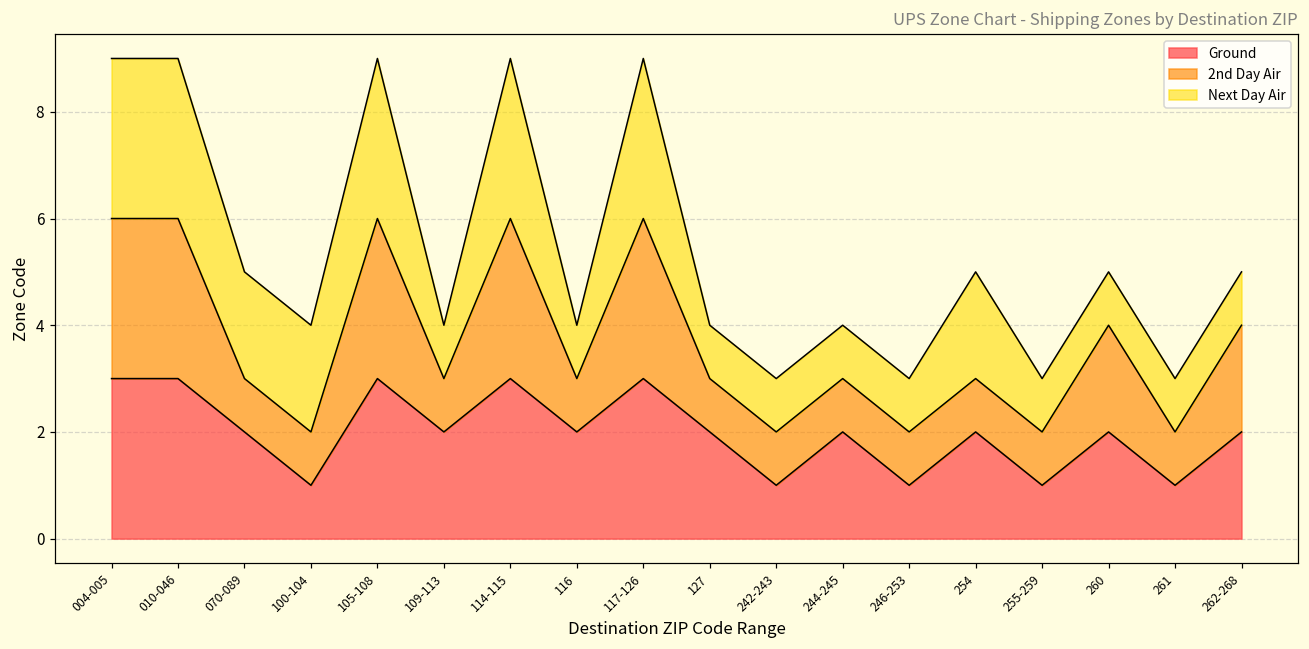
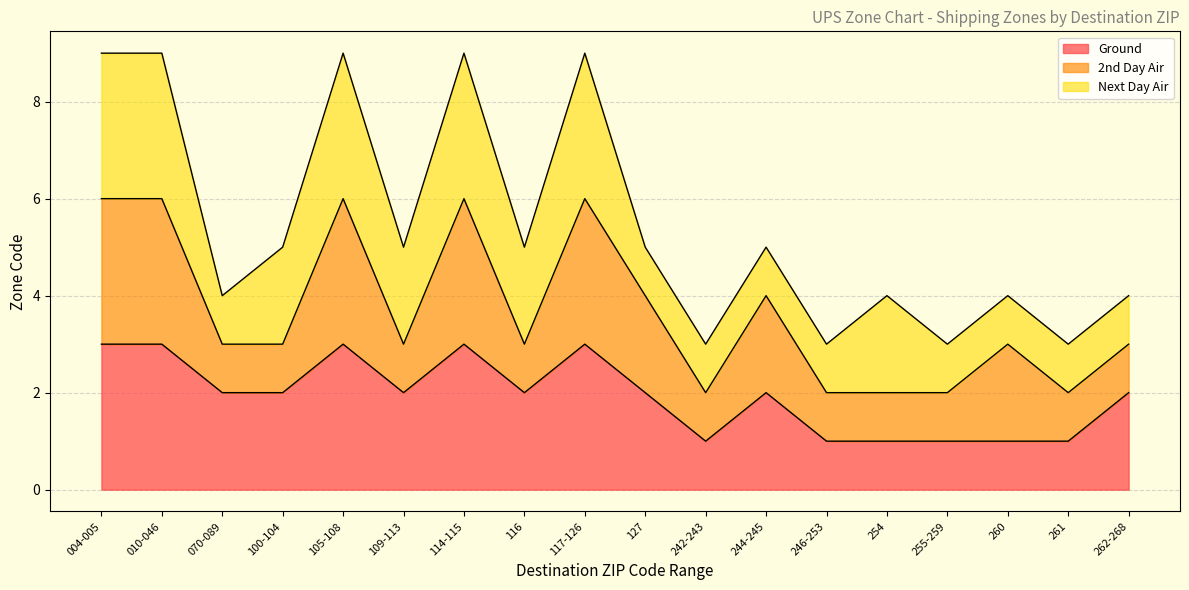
  {
    "Ground": {
      "004-005": 3.0,
      "010-046": 3.0,
      "070-089": 2.0,
-     "100-104": 1.0,
+     "100-104": 2.0,
      "105-108": 3.0,
      "109-113": 2.0,
      "114-115": 3.0,
      "116": 2.0,
      "117-126": 3.0,
      "127": 2.0,
      "242-243": 1.0,
      "244-245": 2.0,
      "246-253": 1.0,
-     "254": 2.0,
+     "254": 1.0,
      "255-259": 1.0,
-     "260": 2.0,
+     "260": 1.0,
      "261": 1.0,
      "262-268": 2.0
    },
    "2nd Day Air": {
      "004-005": 3.0,
      "010-046": 3.0,
      "070-089": 1.0,
      "100-104": 1.0,
      "105-108": 3.0,
      "109-113": 1.0,
      "114-115": 3.0,
      "116": 1.0,
      "117-126": 3.0,
-     "127": 1.0,
+     "127": 2.0,
      "242-243": 1.0,
-     "244-245": 1.0,
+     "244-245": 2.0,
      "246-253": 1.0,
      "254": 1.0,
      "255-259": 1.0,
      "260": 2.0,
      "261": 1.0,
-     "262-268": 2.0
+     "262-268": 1.0
    },
    "Next Day Air": {
      "004-005": 3.0,
      "010-046": 3.0,
-     "070-089": 2.0,
+     "070-089": 1.0,
      "100-104": 2.0,
      "105-108": 3.0,
-     "109-113": 1.0,
+     "109-113": 2.0,
      "114-115": 3.0,
-     "116": 1.0,
+     "116": 2.0,
      "117-126": 3.0,
      "127": 1.0,
      "242-243": 1.0,
      "244-245": 1.0,
      "246-253": 1.0,
      "254": 2.0,
      "255-259": 1.0,
      "260": 1.0,
      "261": 1.0,
      "262-268": 1.0
    }
  }
